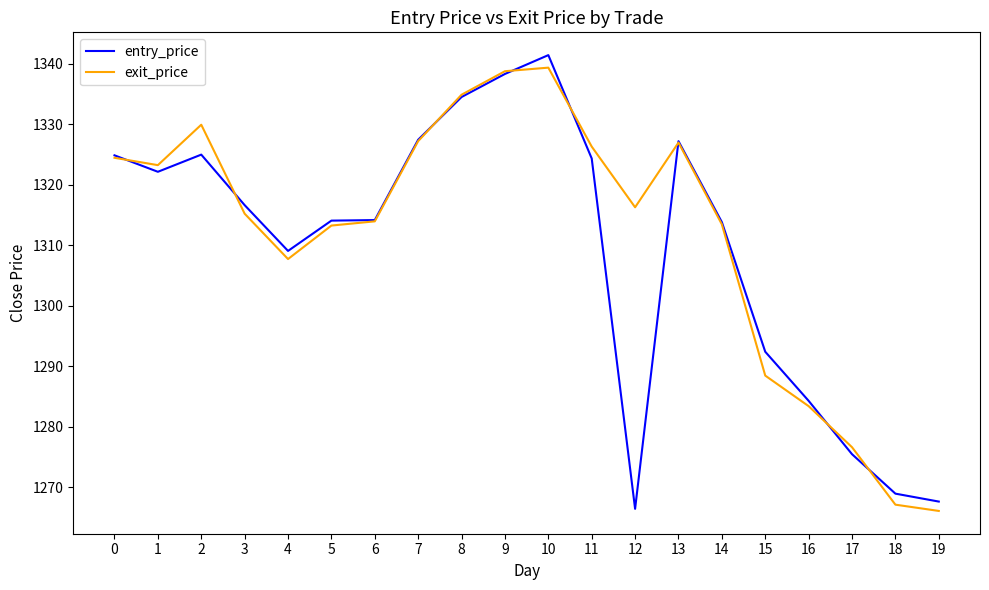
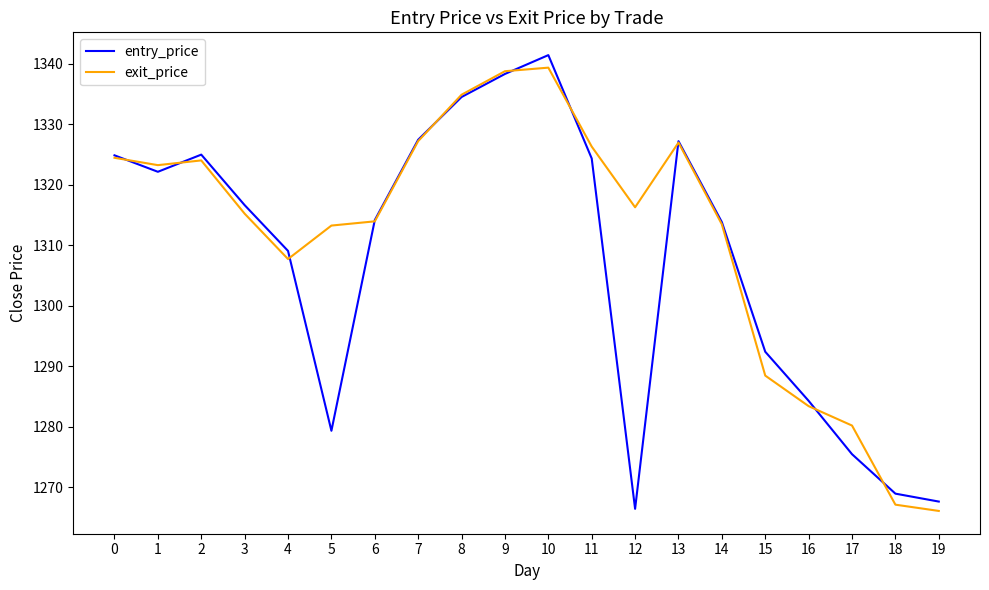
  {
    "entry_price": {
      "1": 1322,
      "2": 1325,
      "3": 1317,
      "4": 1309,
-     "5": 1314,
+     "5": 1279,
      "9": 1338,
      "10": 1341,
      "11": 1324,
      "12": 1266,
      "15": 1292,
      "16": 1284,
      "17": 1275,
      "18": 1269,
      "19": 1268
    },
    "exit_price": {
      "1": 1323,
-     "2": 1330,
+     "2": 1324,
      "3": 1315,
      "4": 1308,
      "5": 1313,
      "9": 1339,
      "10": 1339,
      "11": 1326,
      "12": 1316,
      "15": 1288,
      "16": 1283,
-     "17": 1277,
+     "17": 1280,
      "18": 1267,
      "19": 1266
    }
  }
